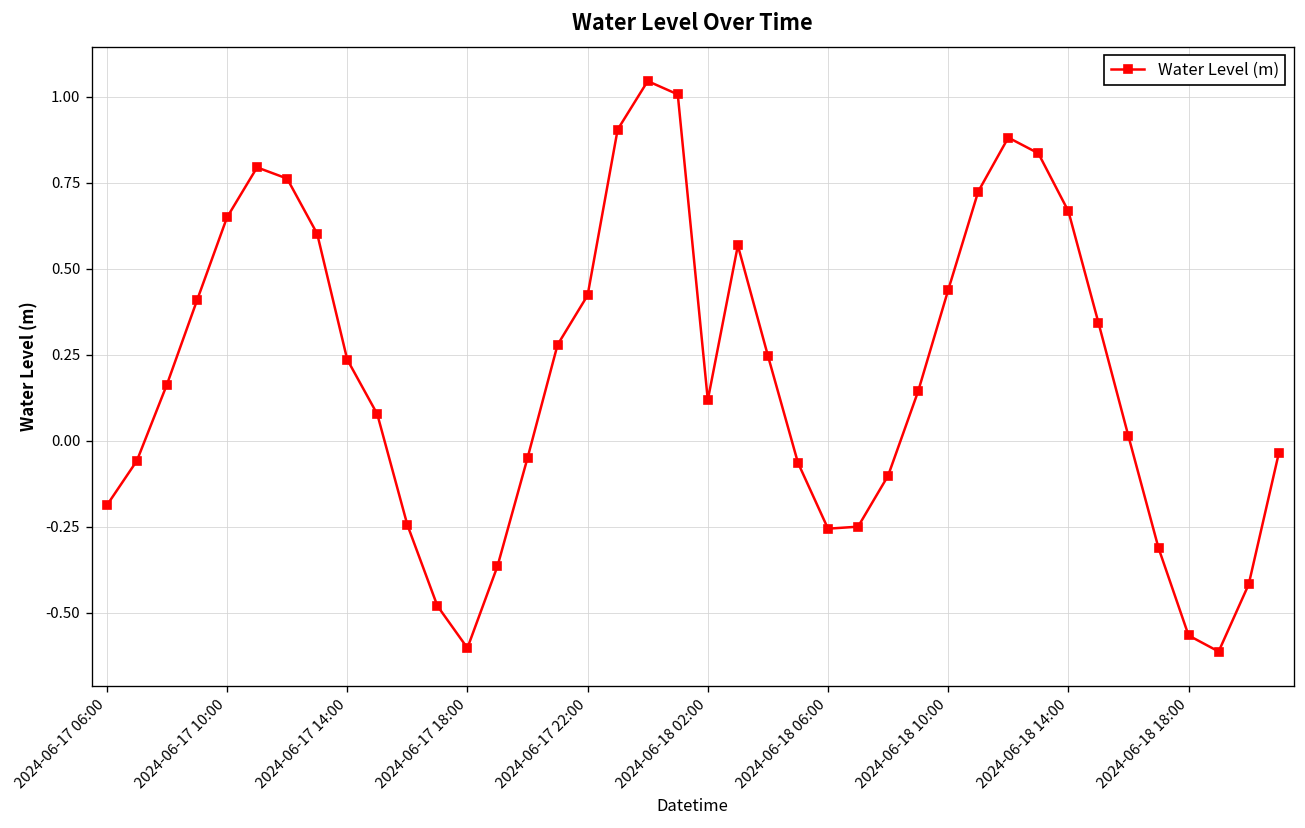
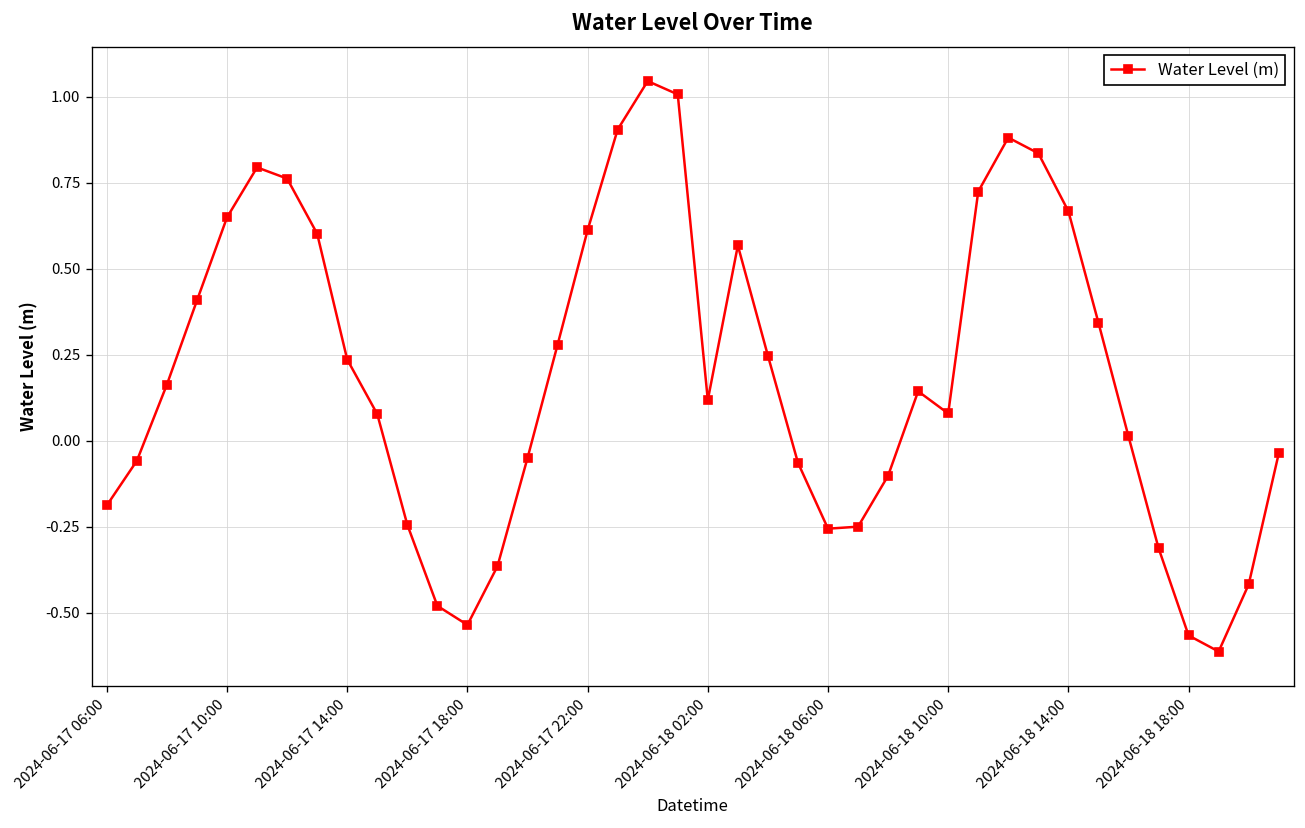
  {
    "2024-06-17 06:00": -0.19,
    "2024-06-17 10:00": 0.65,
    "2024-06-17 14:00": 0.24,
-   "2024-06-17 18:00": -0.60,
-   "2024-06-17 22:00": 0.42,
+   "2024-06-17 18:00": -0.53,
+   "2024-06-17 22:00": 0.61,
    "2024-06-18 02:00": 0.12,
    "2024-06-18 06:00": -0.26,
-   "2024-06-18 10:00": 0.44,
+   "2024-06-18 10:00": 0.08,
    "2024-06-18 14:00": 0.67,
    "2024-06-18 18:00": -0.57
  }
